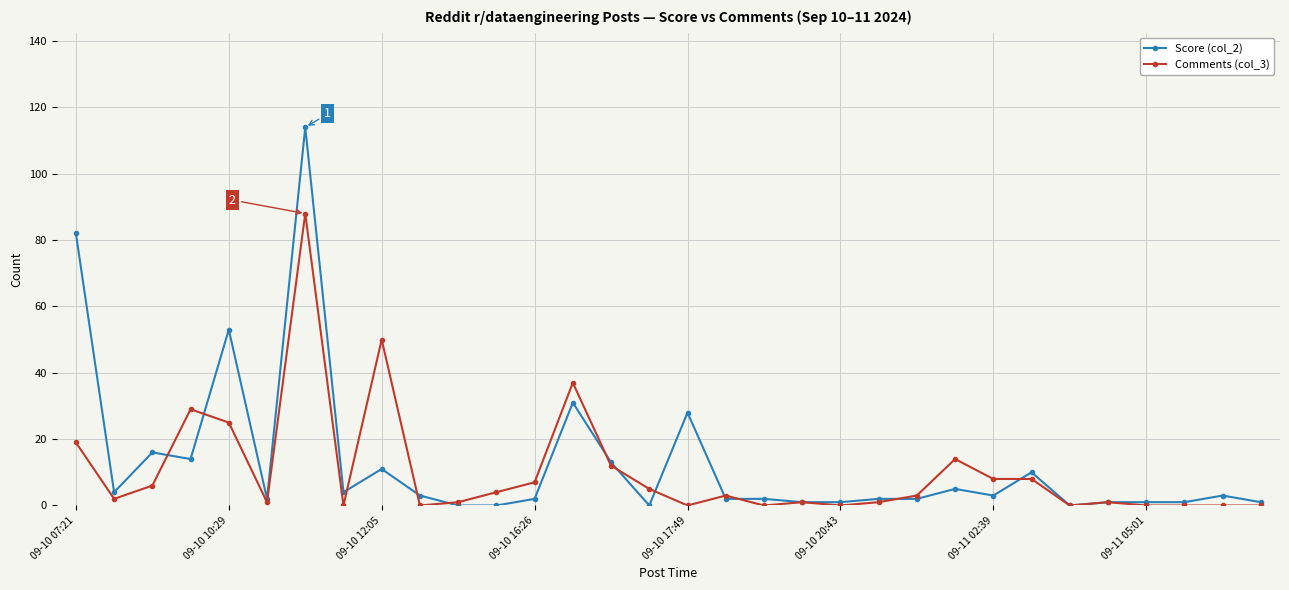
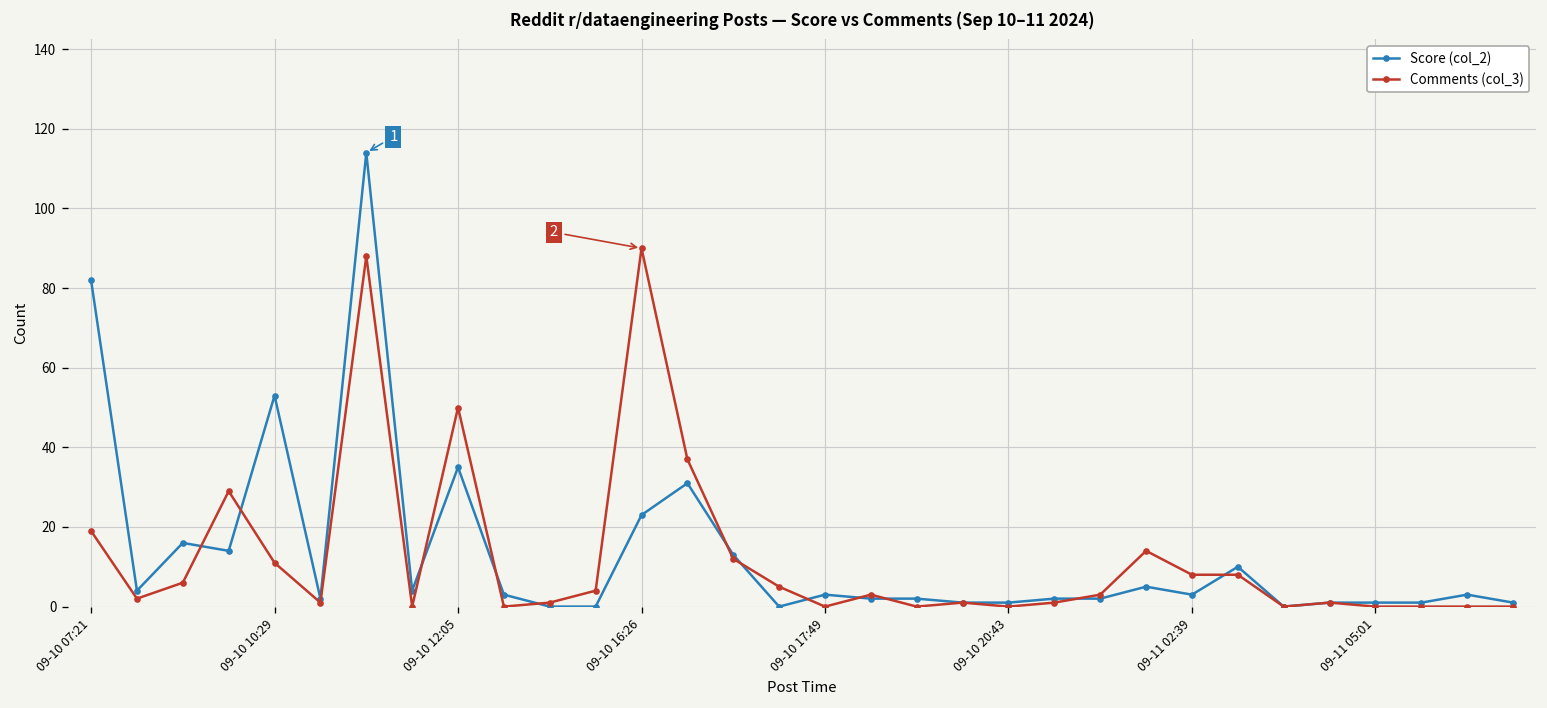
  {
    "Score (col_2)": {
      "09-10 07:21": 82,
      "09-10 10:29": 53,
-     "09-10 12:05": 11,
-     "09-10 16:26": 2,
-     "09-10 17:49": 28,
+     "09-10 12:05": 35,
+     "09-10 16:26": 23,
+     "09-10 17:49": 3,
      "09-10 20:43": 1,
      "09-11 02:39": 3,
      "09-11 05:01": 1
    },
    "Comments (col_3)": {
      "09-10 07:21": 19,
-     "09-10 10:29": 25,
+     "09-10 10:29": 11,
      "09-10 12:05": 50,
-     "09-10 16:26": 7,
+     "09-10 16:26": 90,
      "09-10 17:49": 0,
      "09-10 20:43": 0,
      "09-11 02:39": 8,
      "09-11 05:01": 0
    }
  }
